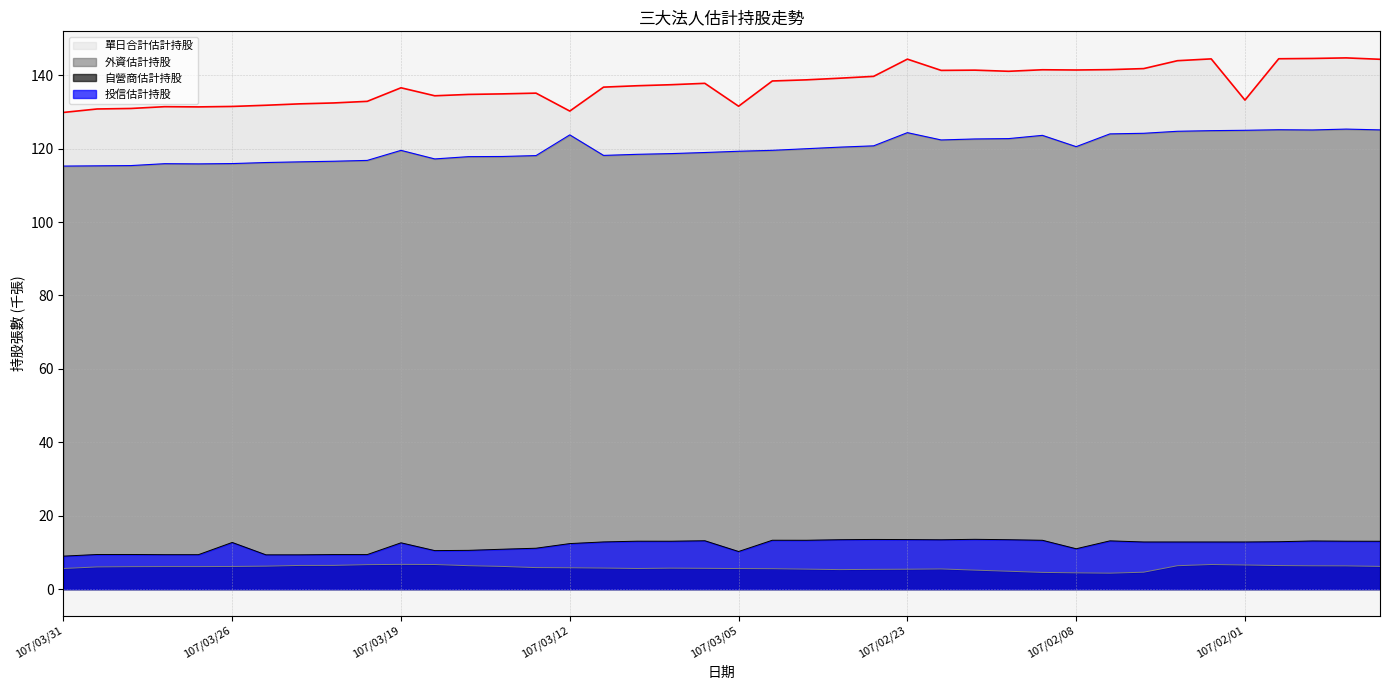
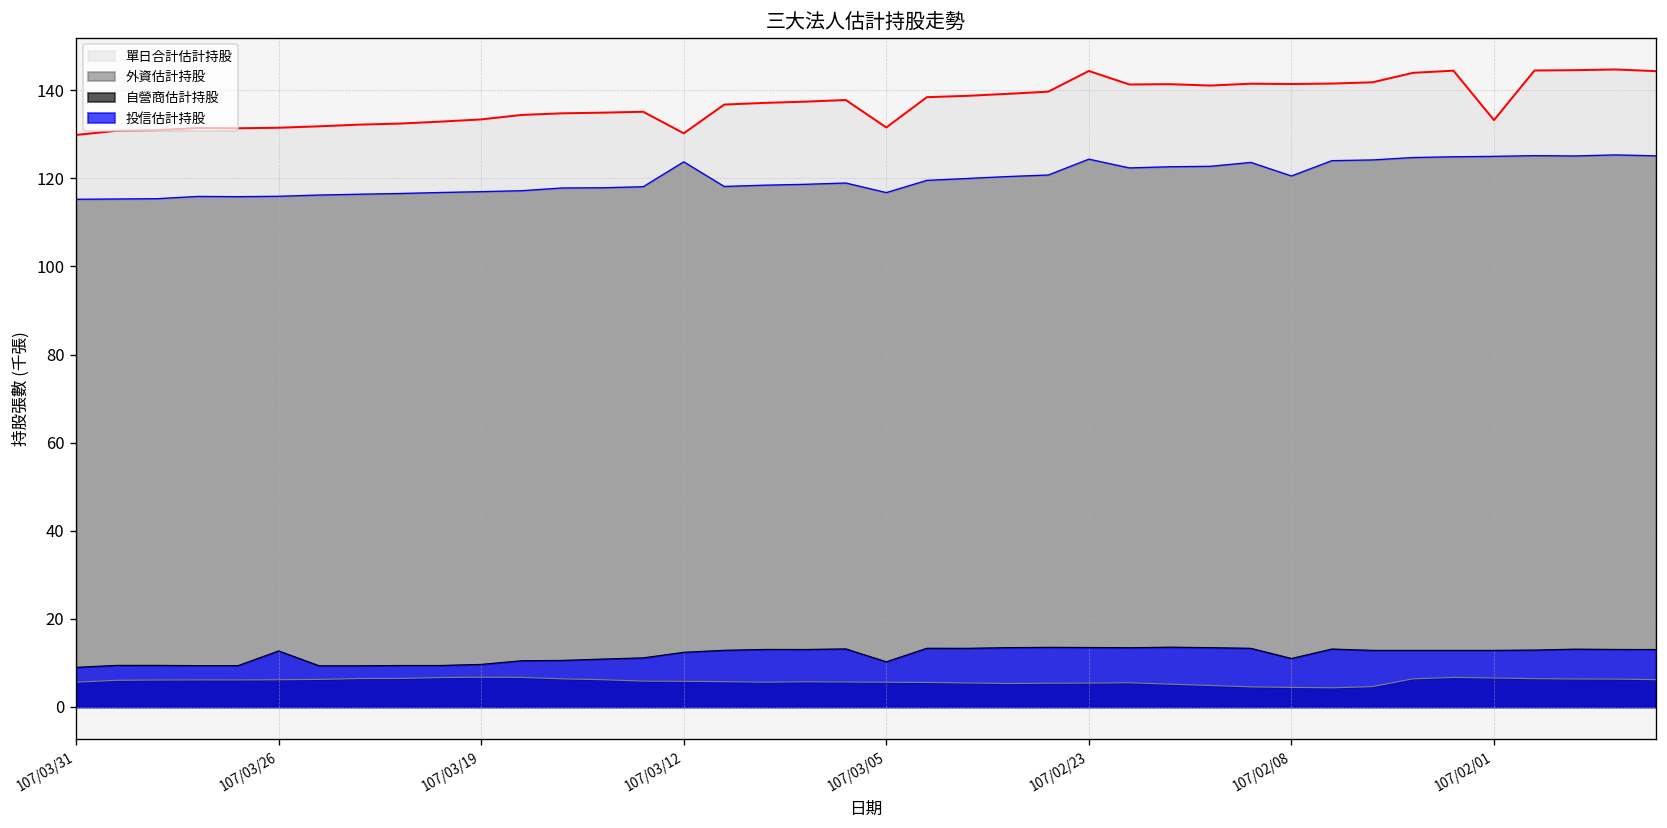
  {
    "單日合計估計持股": {
      "107/03/31": 130,
      "107/03/26": 131,
-     "107/03/19": 137,
+     "107/03/19": 133,
      "107/03/12": 130,
      "107/03/05": 132,
      "107/02/23": 144,
      "107/02/08": 141,
      "107/02/01": 133
    },
    "外資估計持股": {
      "107/03/31": 115,
      "107/03/26": 116,
-     "107/03/19": 120,
+     "107/03/19": 117,
      "107/03/12": 124,
-     "107/03/05": 119,
+     "107/03/05": 117,
      "107/02/23": 124,
      "107/02/08": 121,
      "107/02/01": 125
    },
    "自營商估計持股": {
      "107/03/31": 6,
      "107/03/26": 6,
      "107/03/19": 7,
      "107/03/12": 6,
      "107/03/05": 6,
      "107/02/23": 5,
      "107/02/08": 4,
      "107/02/01": 7
    },
    "投信估計持股": {
      "107/03/31": 9,
      "107/03/26": 13,
-     "107/03/19": 13,
+     "107/03/19": 10,
      "107/03/12": 12,
      "107/03/05": 10,
      "107/02/23": 13,
      "107/02/08": 11,
      "107/02/01": 13
    }
  }
